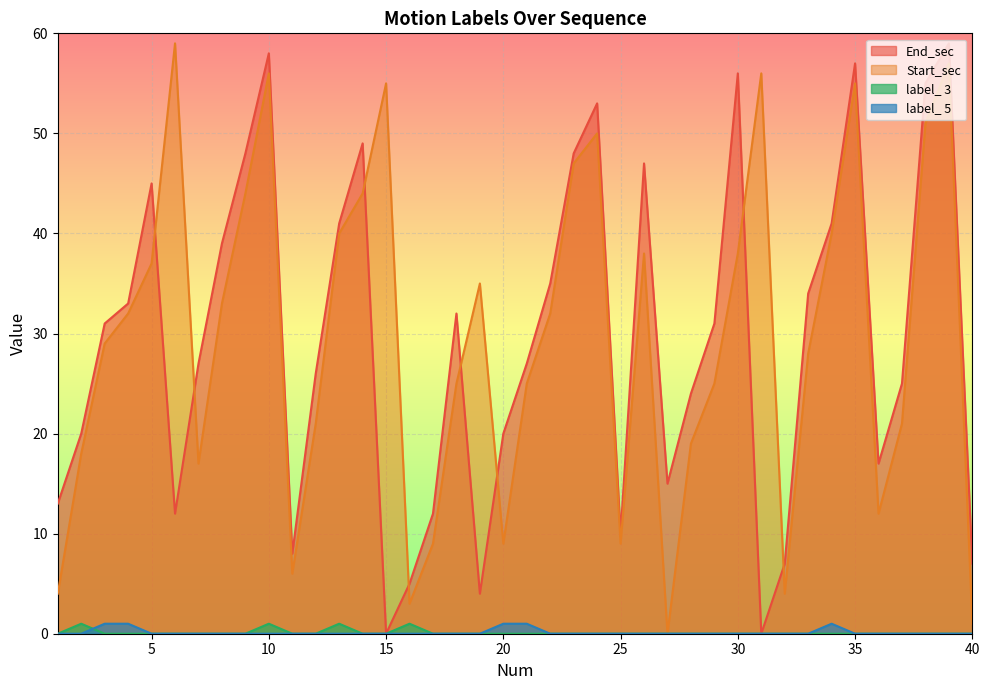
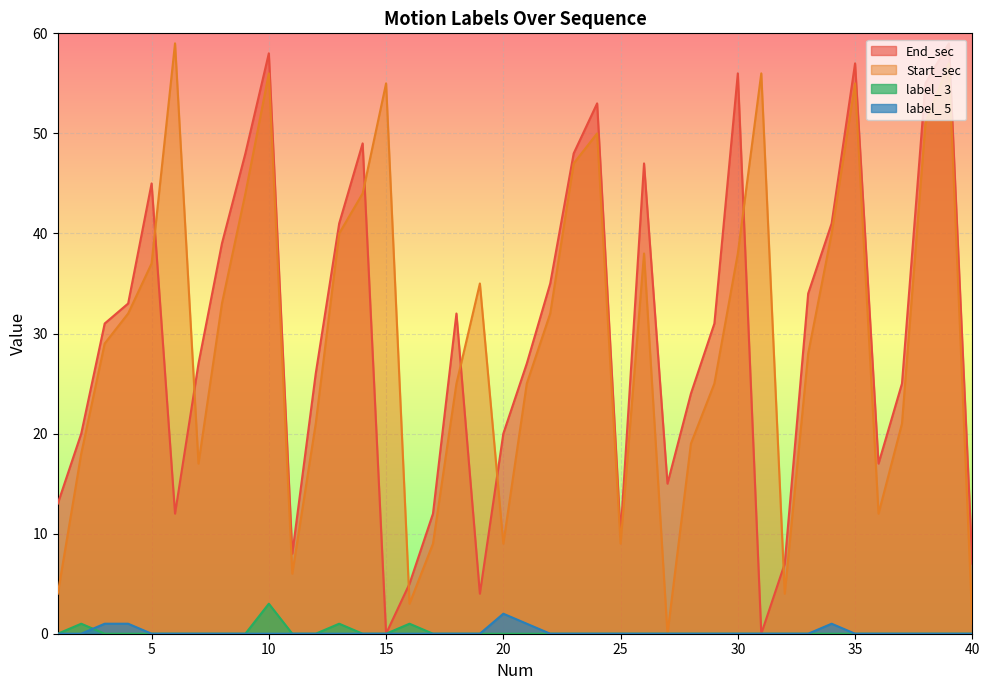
  {
    "label_ 3": {
-     "10": 1,
+     "10": 3,
      "20": 0
    },
    "label_ 5": {
      "10": 0,
-     "20": 1
+     "20": 2
    }
  }
